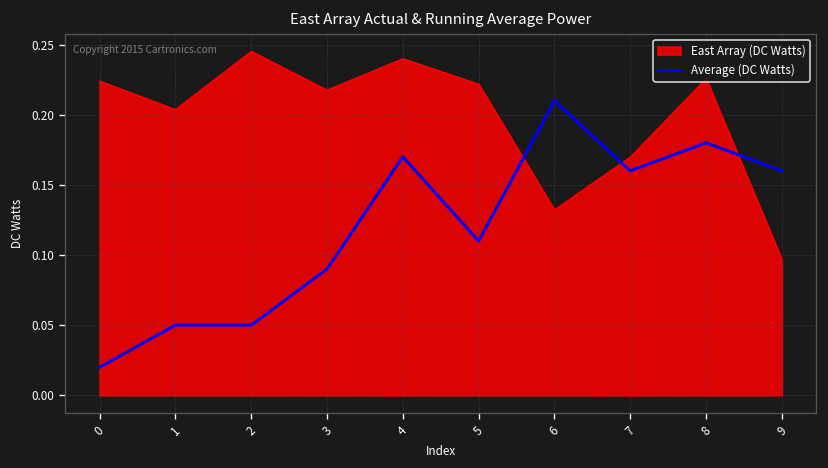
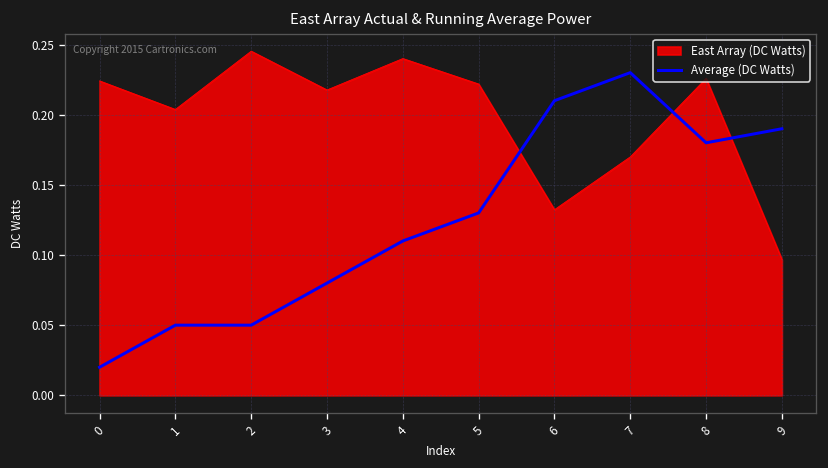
  {
    "East Array (DC Watts)": {
      "1": 0.204,
      "2": 0.245,
      "3": 0.218,
      "4": 0.24,
      "5": 0.22,
      "6": 0.132,
      "7": 0.17,
      "9": 0.097
    },
    "Average (DC Watts)": {
      "0": 0.02,
      "1": 0.05,
      "2": 0.05,
-     "3": 0.09,
-     "4": 0.17,
-     "5": 0.11,
+     "3": 0.08,
+     "4": 0.11,
+     "5": 0.13,
      "6": 0.21,
-     "7": 0.16,
+     "7": 0.23,
      "8": 0.18,
-     "9": 0.16
+     "9": 0.19
    }
  }
